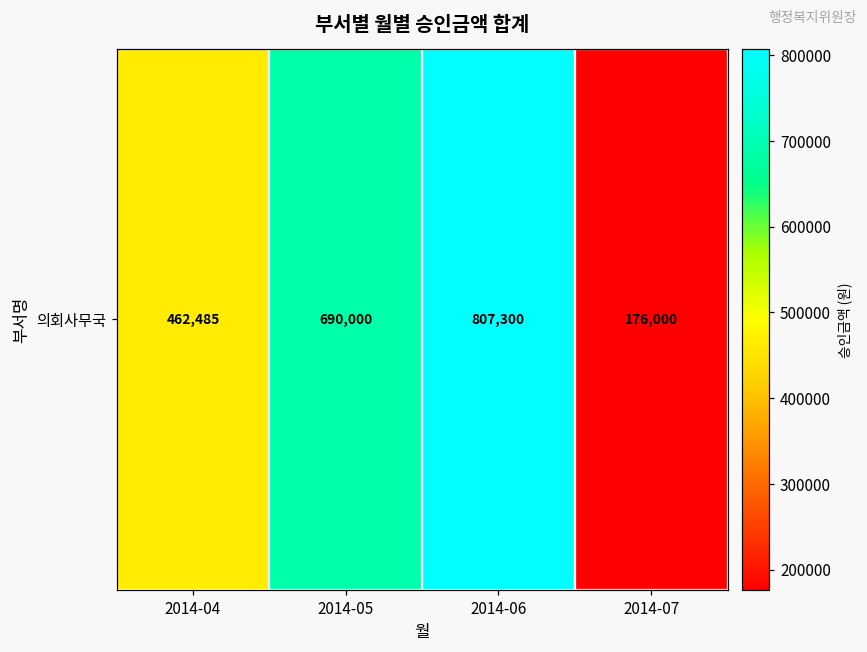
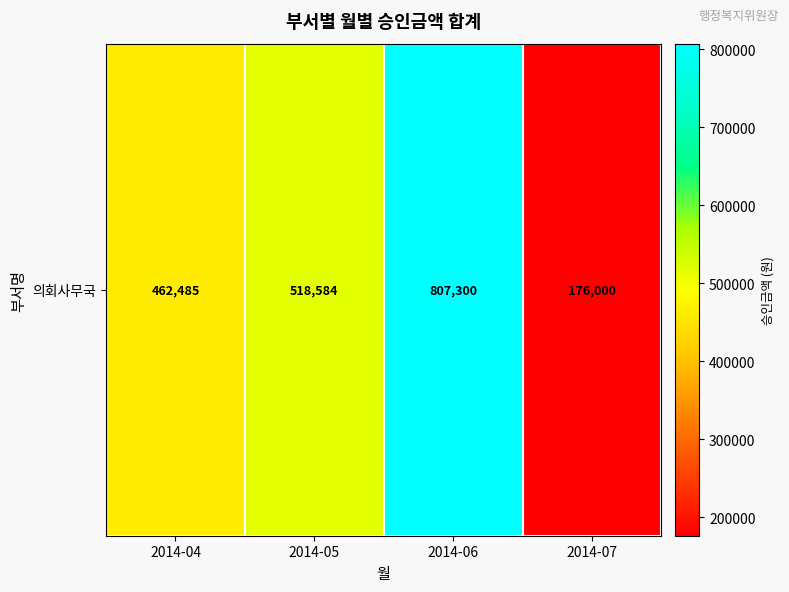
  {
    "의회사무국": {
      "2014-04": "462,485",
-     "2014-05": "690,000",
+     "2014-05": "518,584",
      "2014-06": "807,300",
      "2014-07": "176,000"
    }
  }
